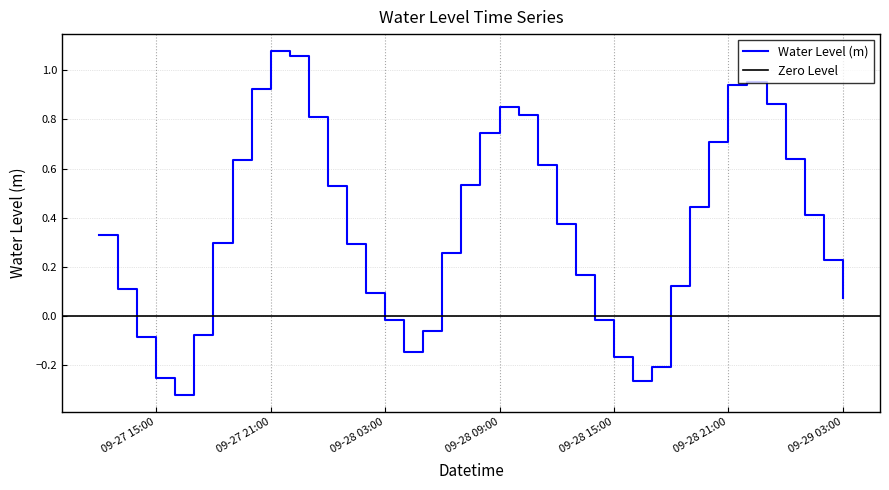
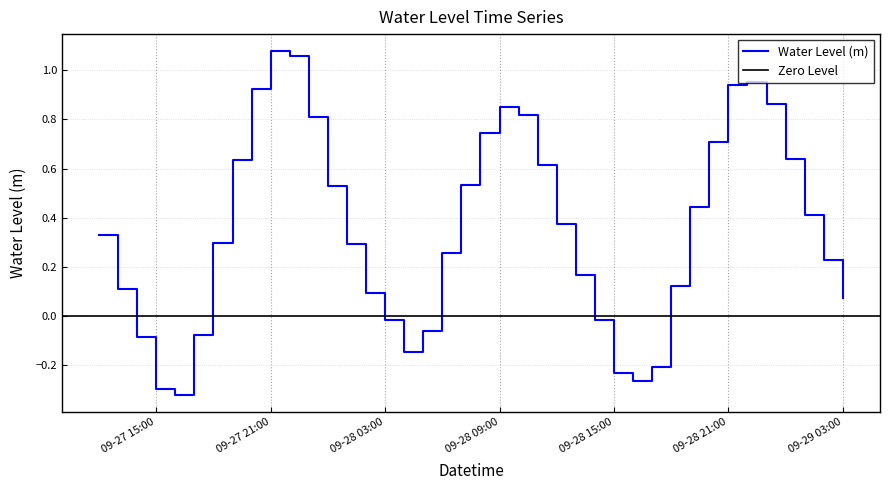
  {
-   "09-27 15:00": -0.25,
+   "09-27 15:00": -0.30,
    "09-27 21:00": 1.08,
    "09-28 03:00": -0.02,
    "09-28 09:00": 0.85,
-   "09-28 15:00": -0.17,
+   "09-28 15:00": -0.23,
    "09-28 21:00": 0.94,
    "09-29 03:00": 0.07
  }
